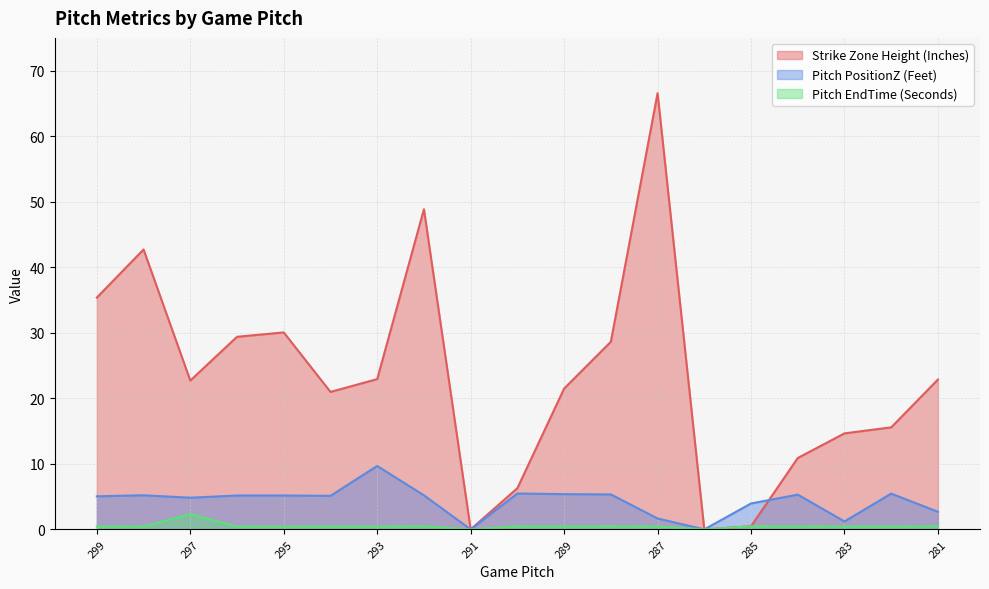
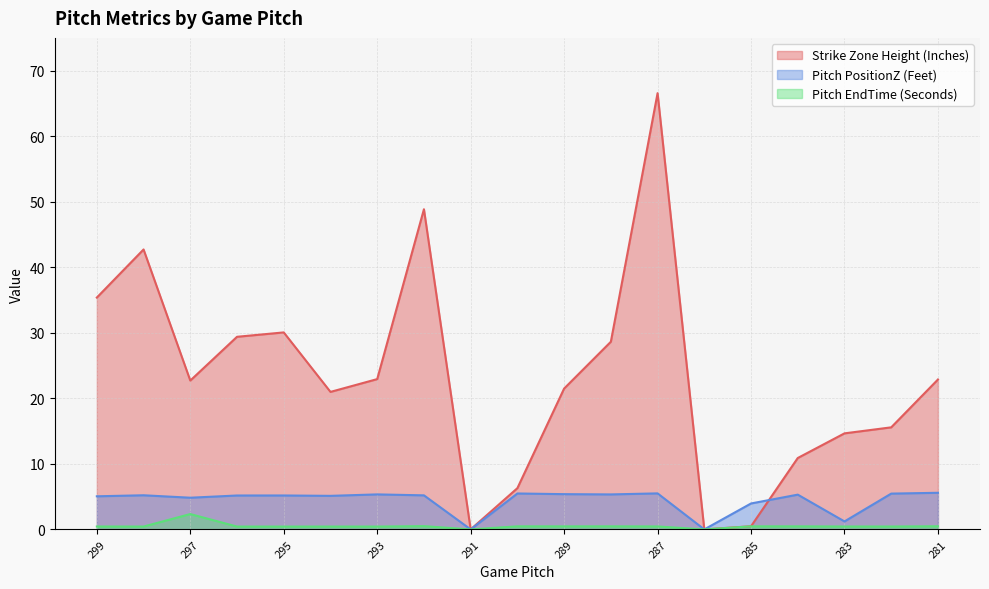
  {
    "Strike Zone Height (Inches)": {
      "299": 35,
      "297": 23,
      "295": 30,
      "293": 23,
      "289": 21,
      "287": 67,
      "283": 15,
      "281": 23
    },
    "Pitch PositionZ (Feet)": {
      "299": 5,
      "297": 5,
      "295": 5,
-     "293": 10,
+     "293": 5,
      "289": 5,
-     "287": 2,
+     "287": 5,
      "285": 4,
      "283": 1,
-     "281": 3
+     "281": 6
    },
    "Pitch EndTime (Seconds)": {
      "299": 0,
      "297": 2,
      "295": 0,
      "293": 0,
      "289": 0,
      "287": 0,
      "283": 0,
      "281": 0
    }
  }
